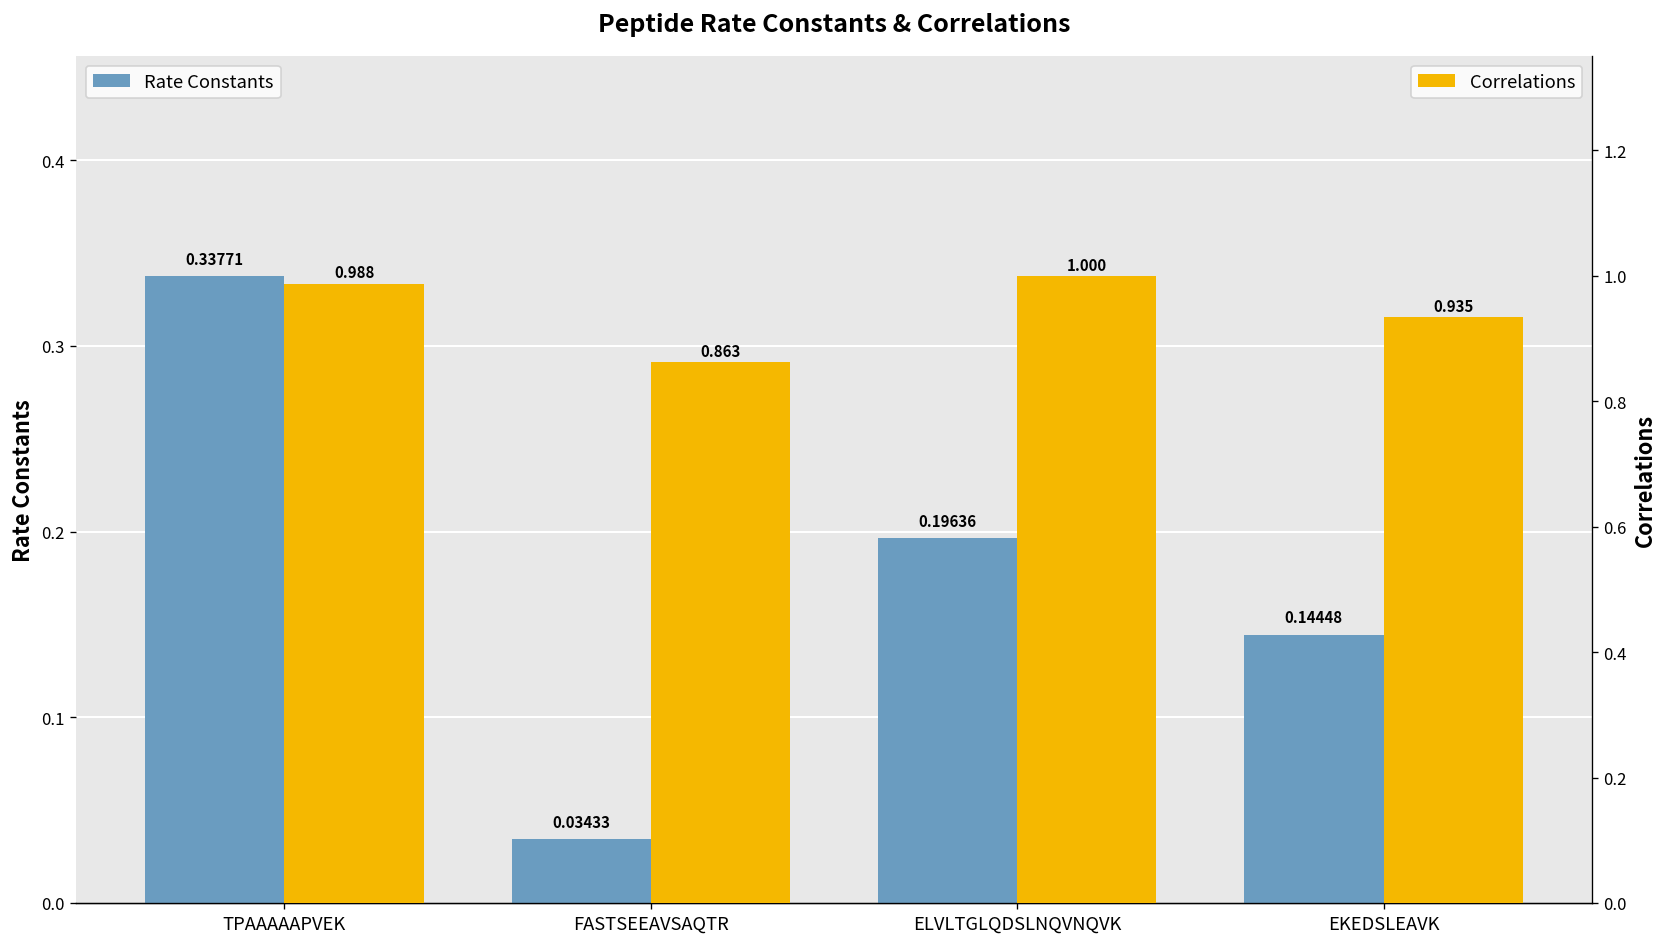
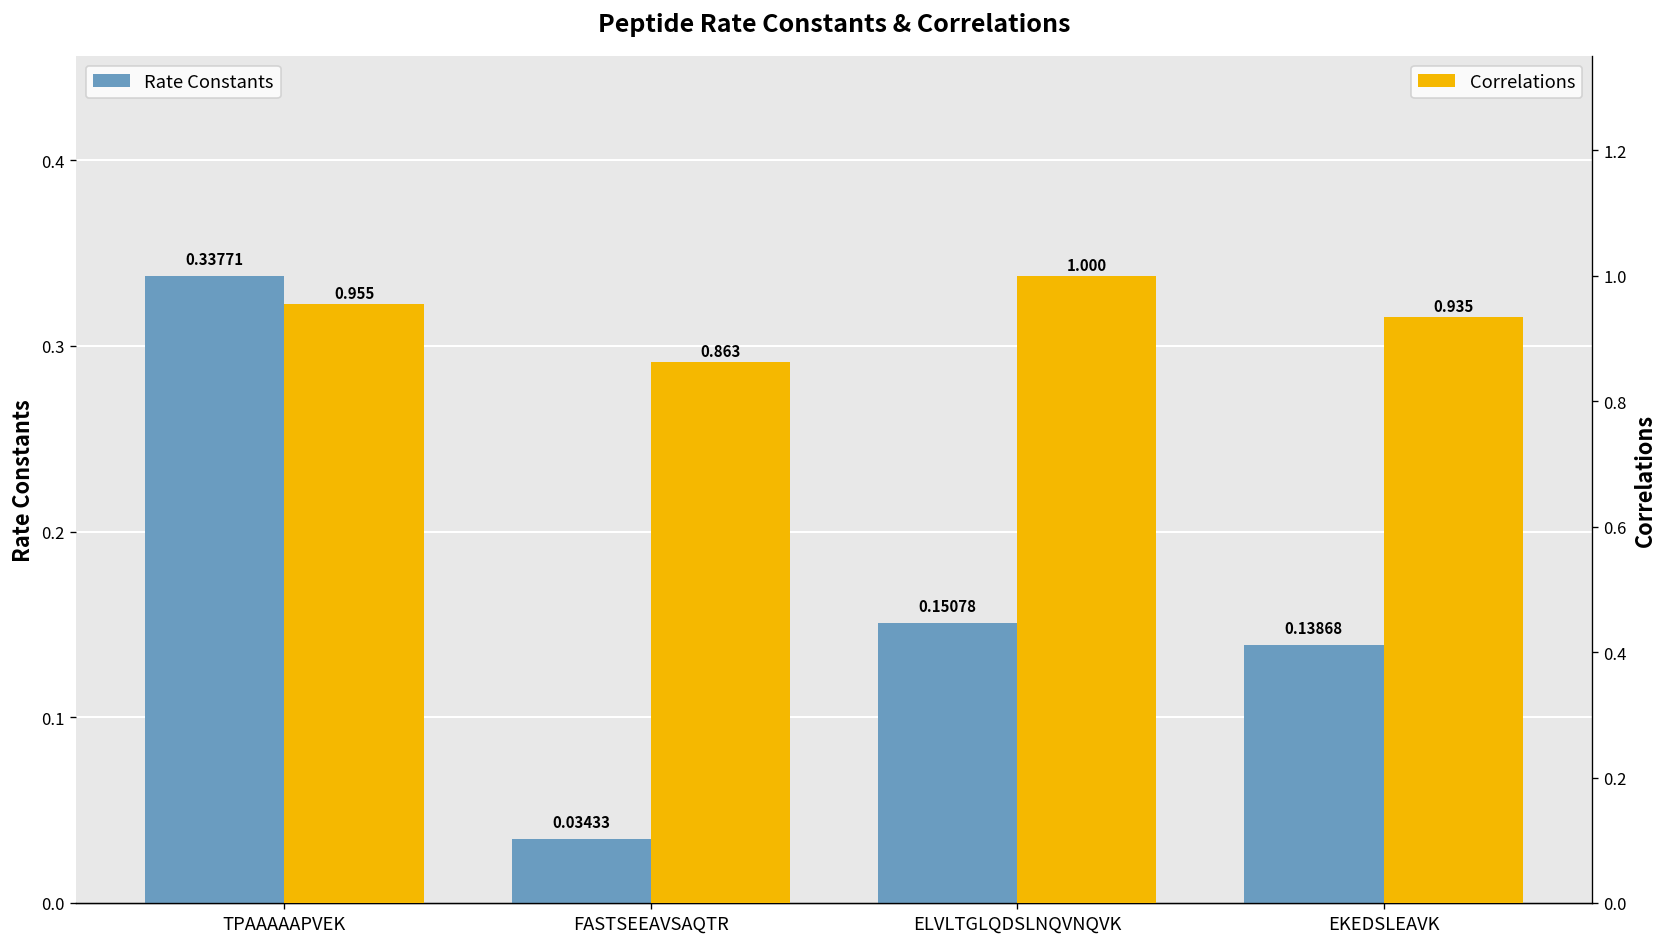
  {
    "Rate Constants": {
      "TPAAAAAPVEK": 0.33771,
      "FASTSEEAVSAQTR": 0.03433,
-     "ELVLTGLQDSLNQVNQVK": 0.19636,
-     "EKEDSLEAVK": 0.14448
+     "ELVLTGLQDSLNQVNQVK": 0.15078,
+     "EKEDSLEAVK": 0.13868
    },
    "Correlations": {
-     "TPAAAAAPVEK": 0.988,
+     "TPAAAAAPVEK": 0.955,
      "FASTSEEAVSAQTR": 0.863,
      "ELVLTGLQDSLNQVNQVK": 1.000,
      "EKEDSLEAVK": 0.935
    }
  }
